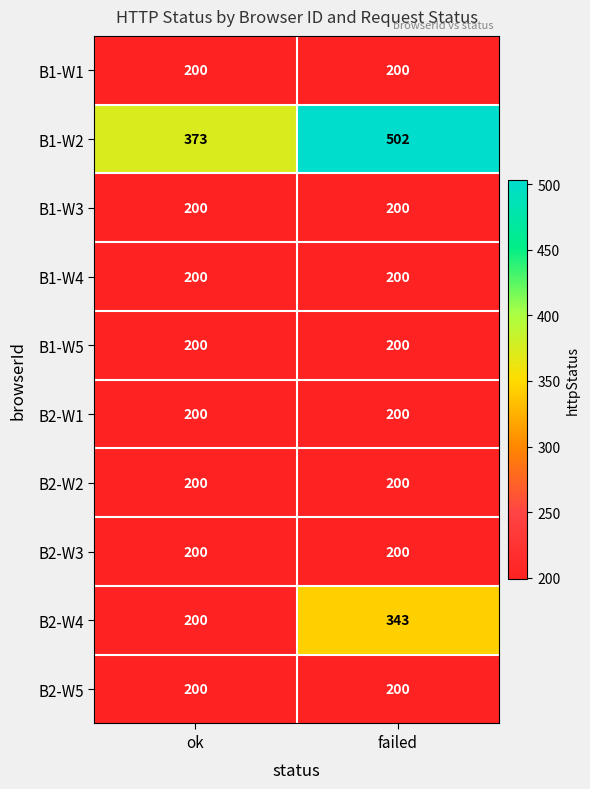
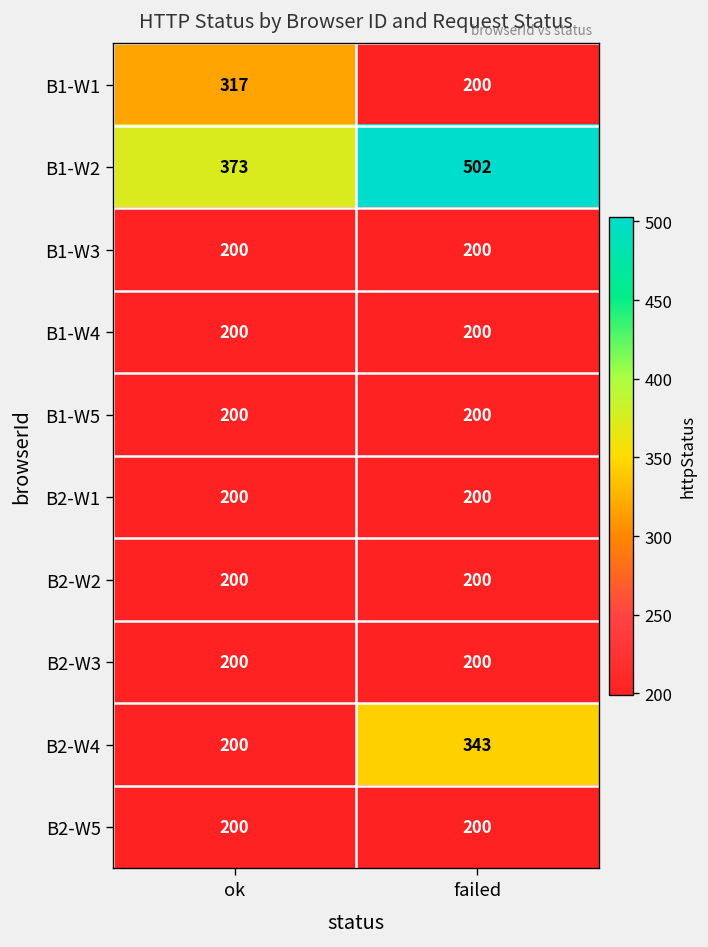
  {
    "B1-W1": {
-     "ok": 200,
+     "ok": 317,
      "failed": 200
    },
    "B1-W2": {
      "ok": 373,
      "failed": 502
    },
    "B1-W3": {
      "ok": 200,
      "failed": 200
    },
    "B1-W4": {
      "ok": 200,
      "failed": 200
    },
    "B1-W5": {
      "ok": 200,
      "failed": 200
    },
    "B2-W1": {
      "ok": 200,
      "failed": 200
    },
    "B2-W2": {
      "ok": 200,
      "failed": 200
    },
    "B2-W3": {
      "ok": 200,
      "failed": 200
    },
    "B2-W4": {
      "ok": 200,
      "failed": 343
    },
    "B2-W5": {
      "ok": 200,
      "failed": 200
    }
  }
